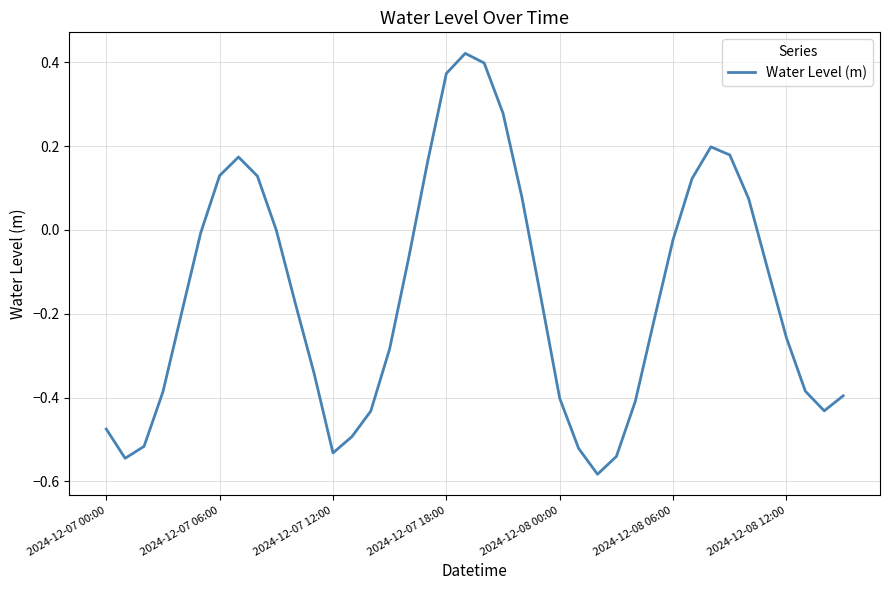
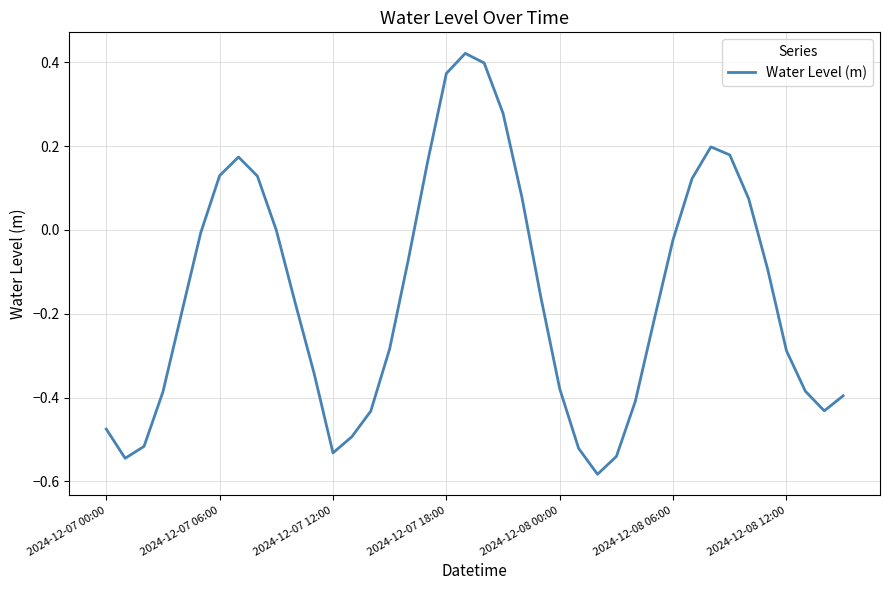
  {
    "2024-12-07 00:00": -0.48,
    "2024-12-07 06:00": 0.13,
    "2024-12-07 12:00": -0.53,
    "2024-12-07 18:00": 0.37,
-   "2024-12-08 00:00": -0.40,
+   "2024-12-08 00:00": -0.38,
    "2024-12-08 06:00": -0.02,
-   "2024-12-08 12:00": -0.26
+   "2024-12-08 12:00": -0.29
  }
